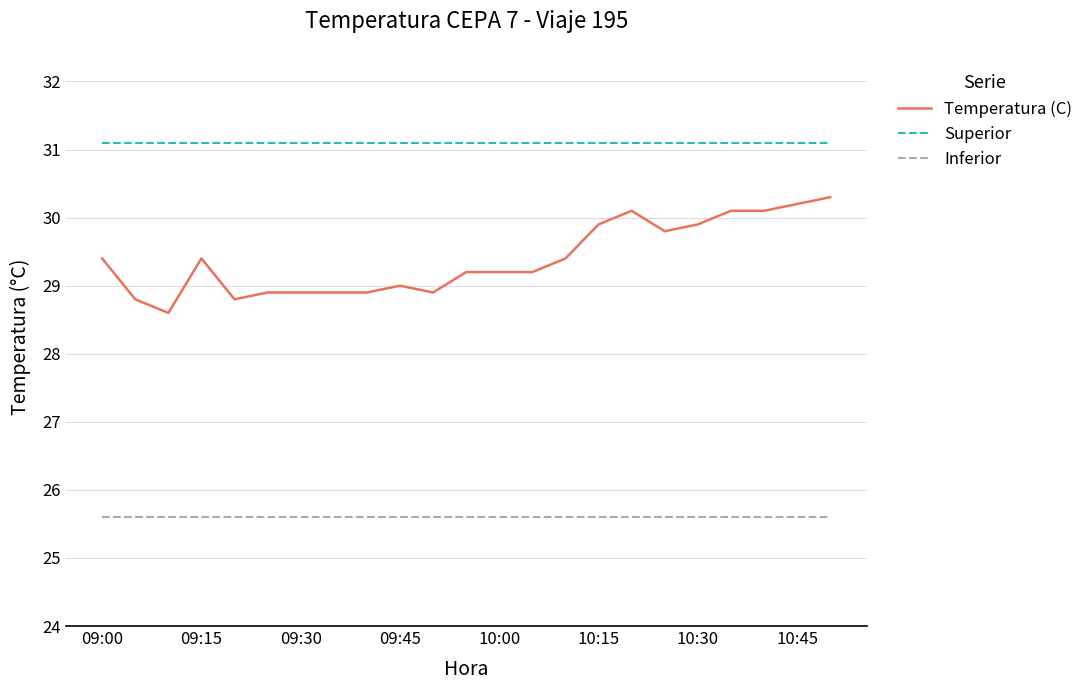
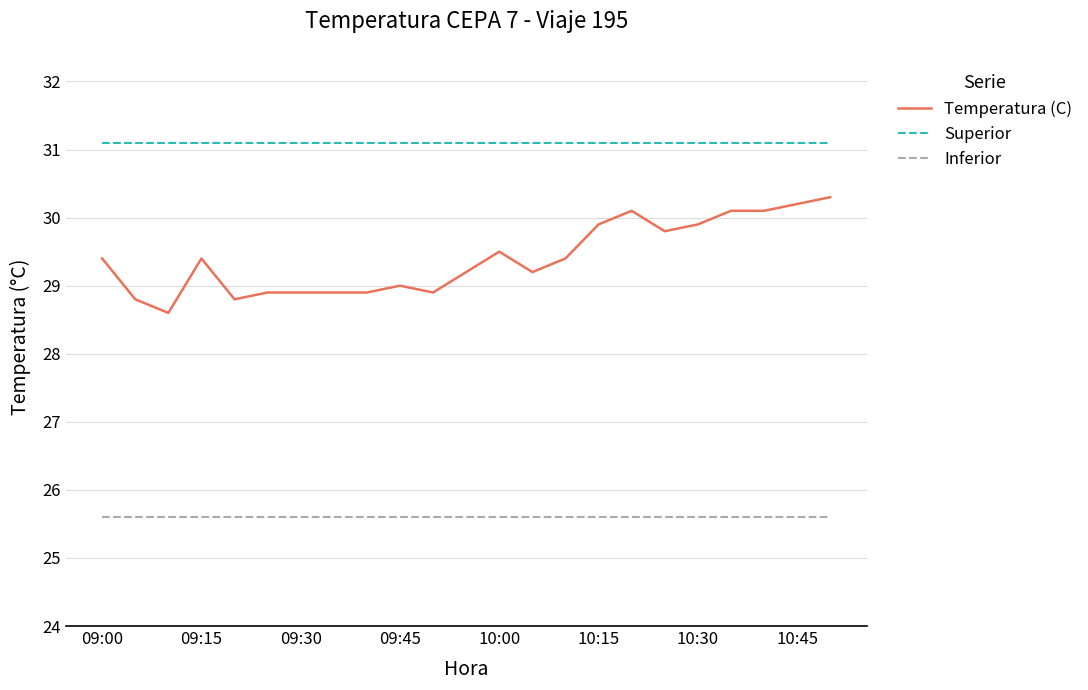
  {
    "Temperatura (C)": {
      "09:00": 29.4,
      "09:15": 29.4,
      "09:30": 28.9,
      "09:45": 29.0,
-     "10:00": 29.2,
+     "10:00": 29.5,
      "10:15": 29.9,
      "10:30": 29.9,
      "10:45": 30.2
    },
    "Superior": {
      "09:00": 31.1,
      "09:15": 31.1,
      "09:30": 31.1,
      "09:45": 31.1,
      "10:00": 31.1,
      "10:15": 31.1,
      "10:30": 31.1,
      "10:45": 31.1
    },
    "Inferior": {
      "09:00": 25.6,
      "09:15": 25.6,
      "09:30": 25.6,
      "09:45": 25.6,
      "10:00": 25.6,
      "10:15": 25.6,
      "10:30": 25.6,
      "10:45": 25.6
    }
  }
